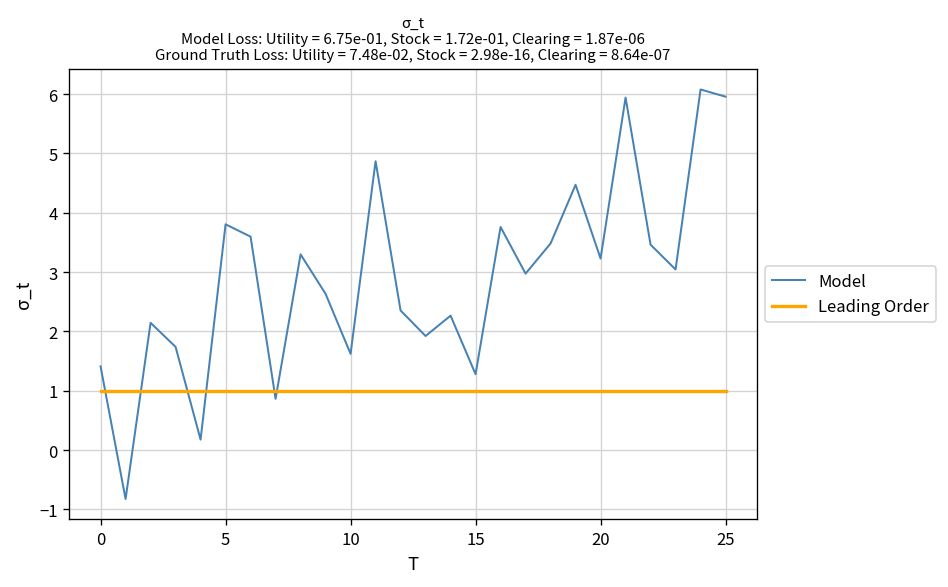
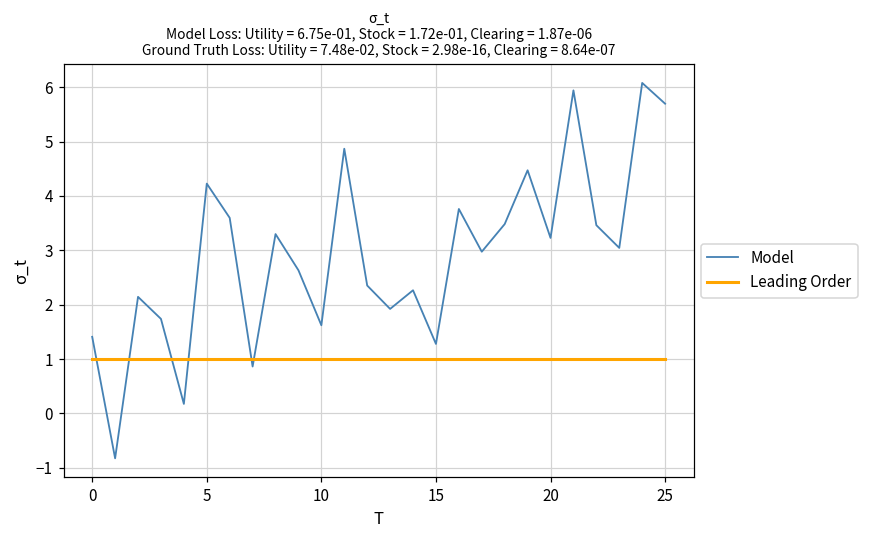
  {
    "Model": {
      "0": 1.4,
-     "5": 3.8,
+     "5": 4.2,
      "10": 1.6,
      "15": 1.3,
      "20": 3.2,
-     "25": 6.0
+     "25": 5.7
    },
    "Leading Order": {
      "0": 1.0,
      "5": 1.0,
      "10": 1.0,
      "15": 1.0,
      "20": 1.0,
      "25": 1.0
    }
  }
